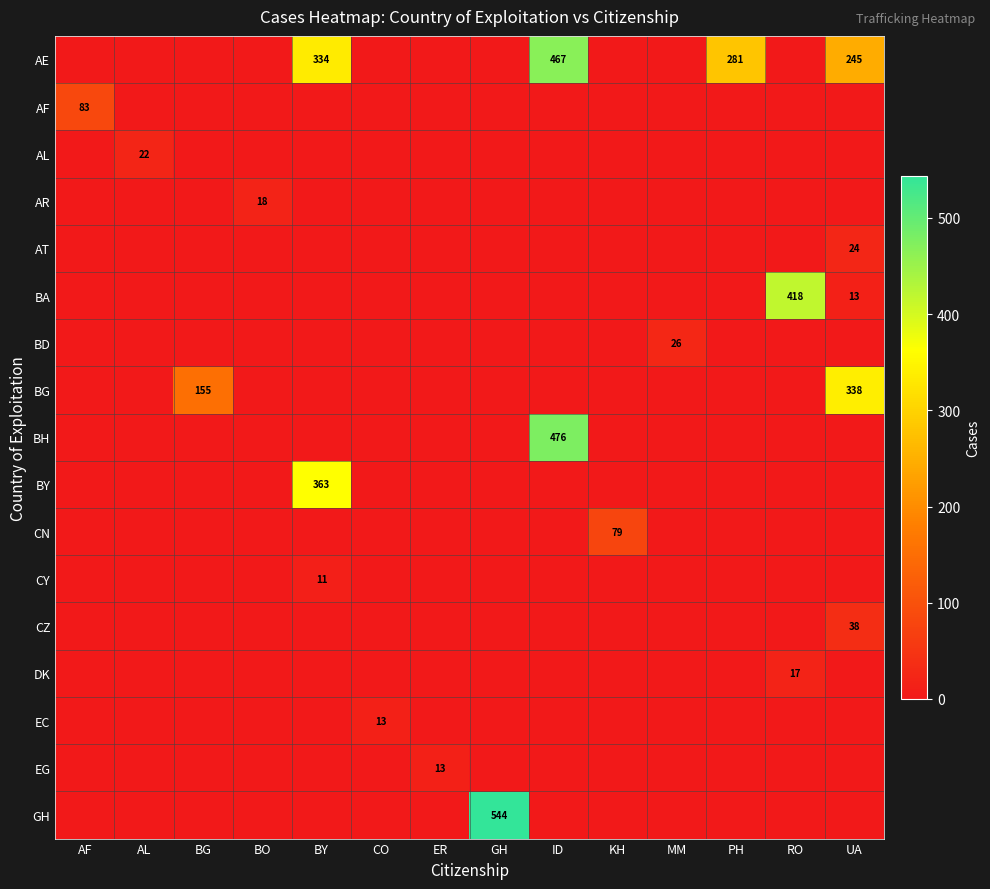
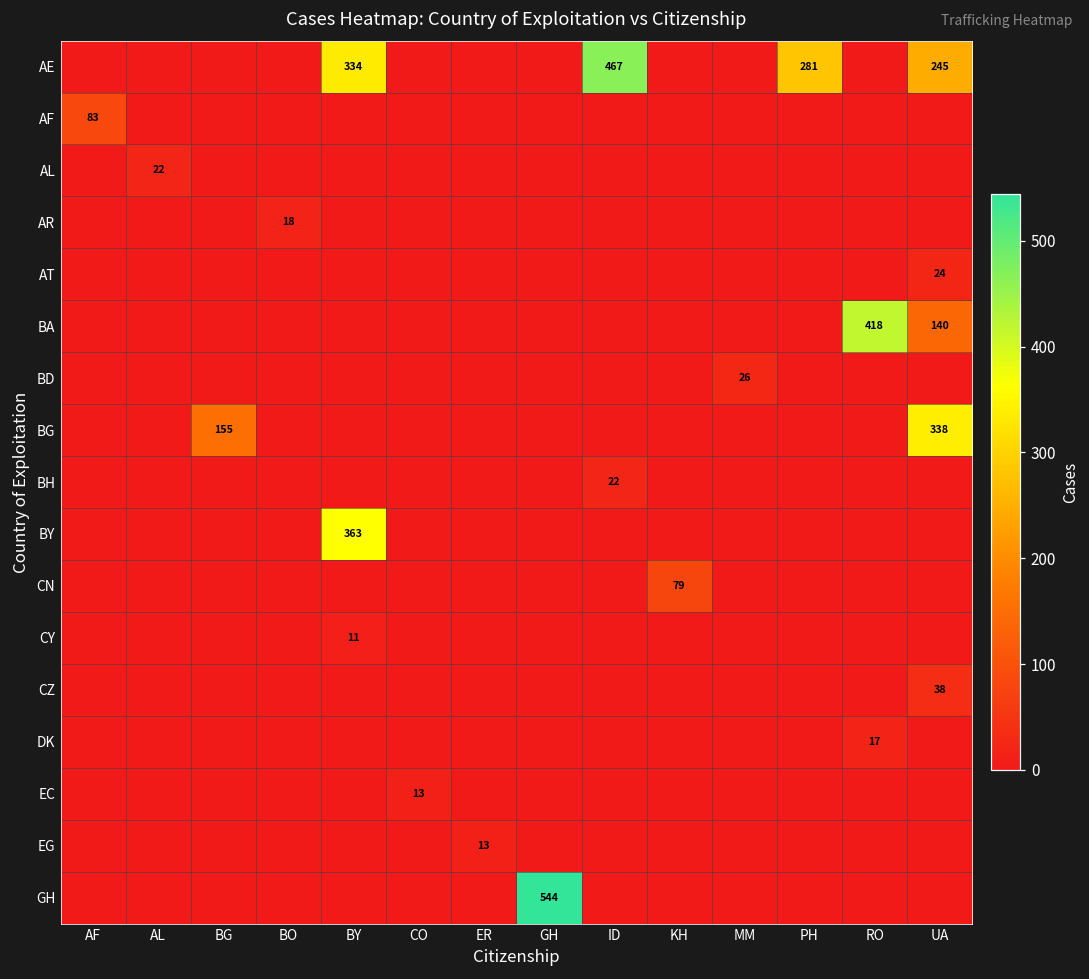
  {
    "AE": {
      "BY": 334,
      "ID": 467,
      "PH": 281,
      "UA": 245
    },
    "AF": {
      "AF": 83
    },
    "AL": {
      "AL": 22
    },
    "AR": {
      "BO": 18
    },
    "AT": {
      "UA": 24
    },
    "BA": {
      "RO": 418,
-     "UA": 13
+     "UA": 140
    },
    "BD": {
      "MM": 26
    },
    "BG": {
      "BG": 155,
      "UA": 338
    },
    "BH": {
-     "ID": 476
+     "ID": 22
    },
    "BY": {
      "BY": 363
    },
    "CN": {
      "KH": 79
    },
    "CY": {
      "BY": 11
    },
    "CZ": {
      "UA": 38
    },
    "DK": {
      "RO": 17
    },
    "EC": {
      "CO": 13
    },
    "EG": {
      "ER": 13
    },
    "GH": {
      "GH": 544
    }
  }
